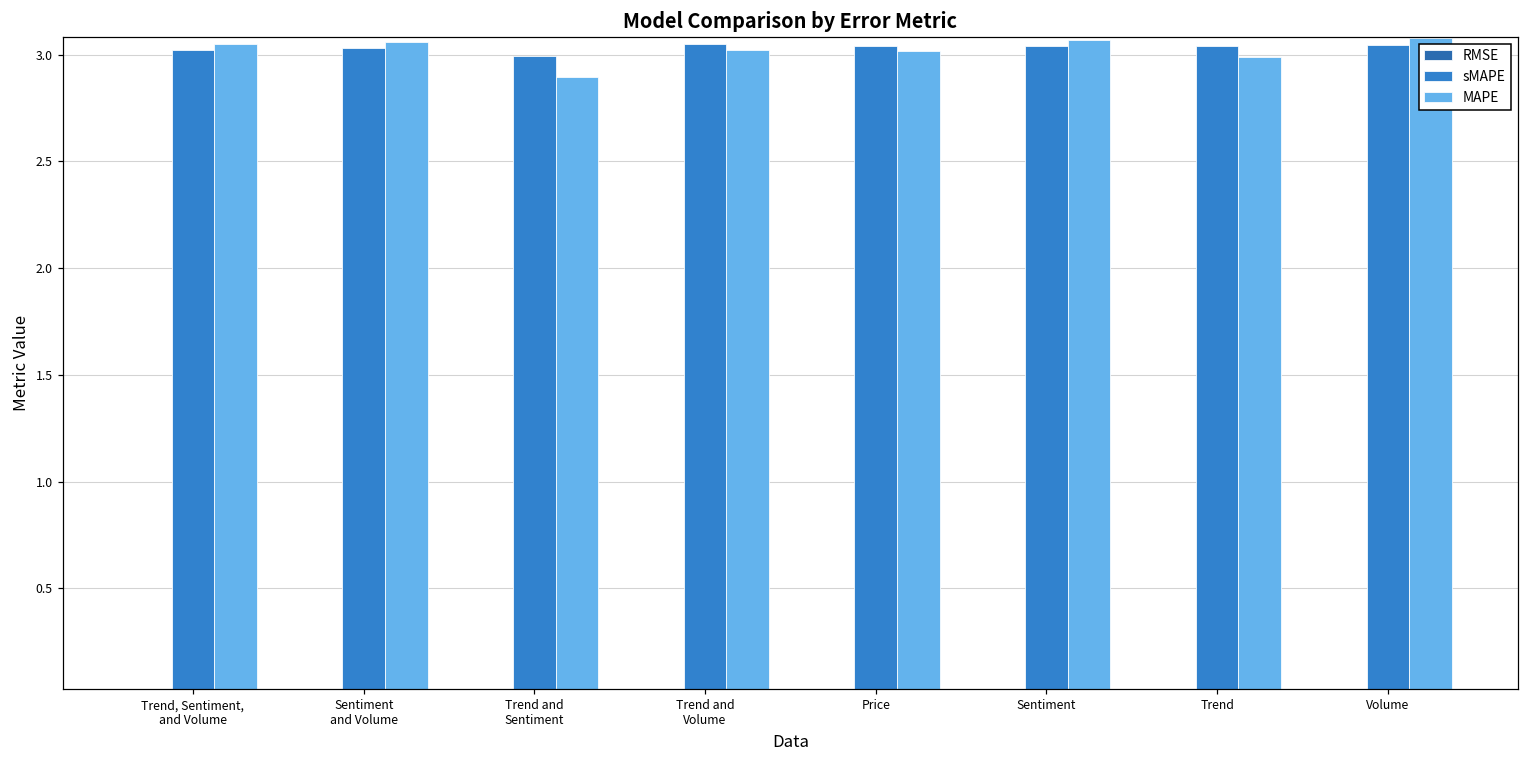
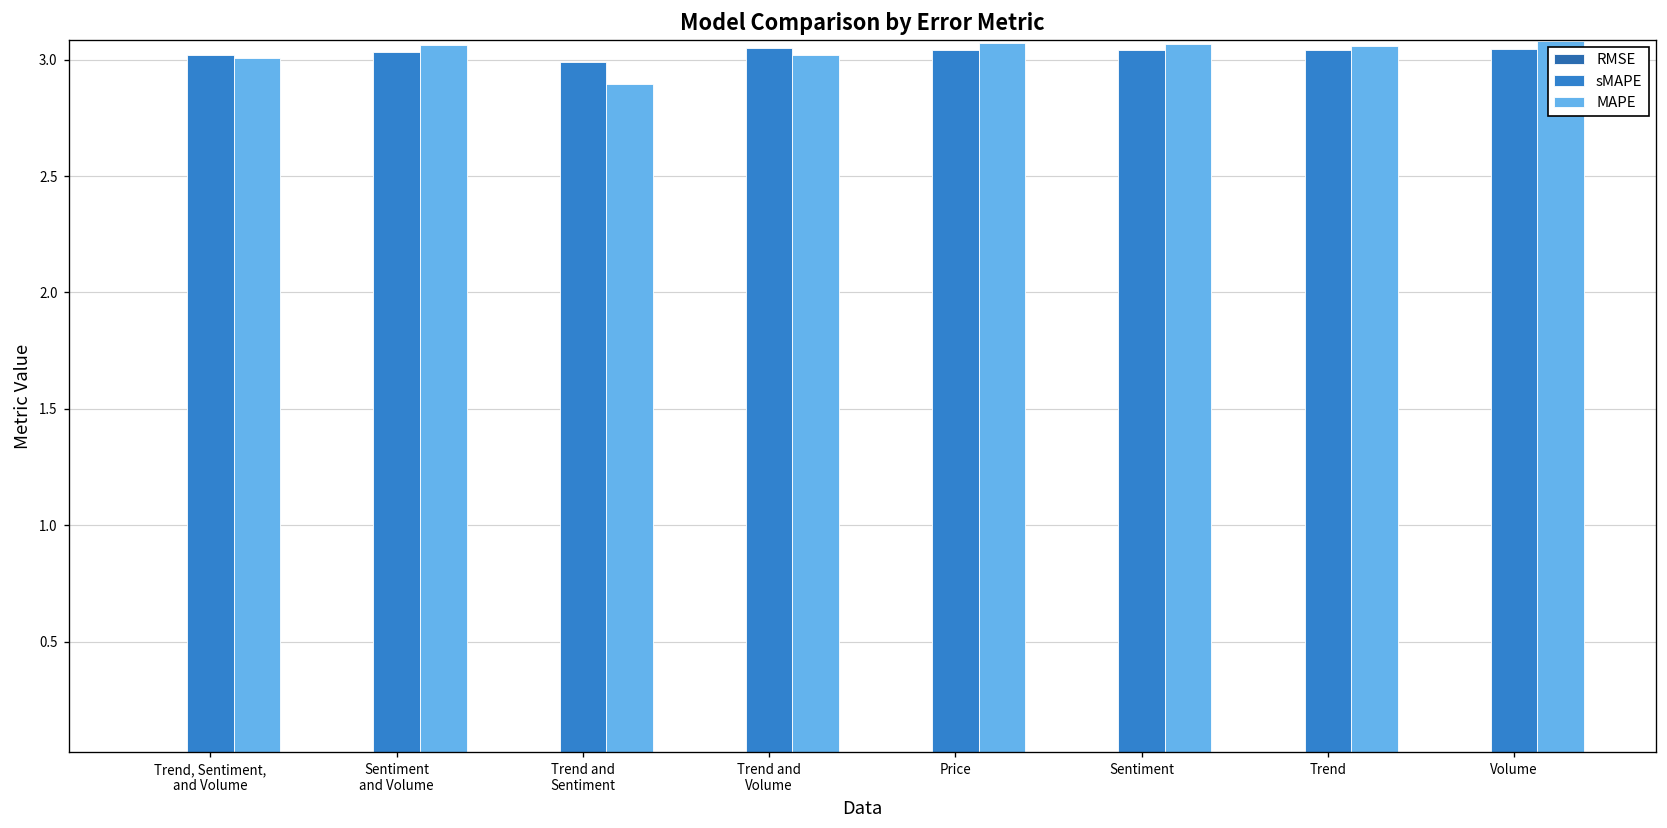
  {
    "MAPE": {
-     "Trend, Sentiment, and Volume": 3.05,
+     "Trend, Sentiment, and Volume": 3.01,
      "Sentiment and Volume": 3.06,
      "Trend and Sentiment": 2.90,
      "Trend and Volume": 3.02,
-     "Price": 3.02,
+     "Price": 3.07,
      "Sentiment": 3.07,
-     "Trend": 2.99,
+     "Trend": 3.06,
      "Volume": 3.08
    }
  }
